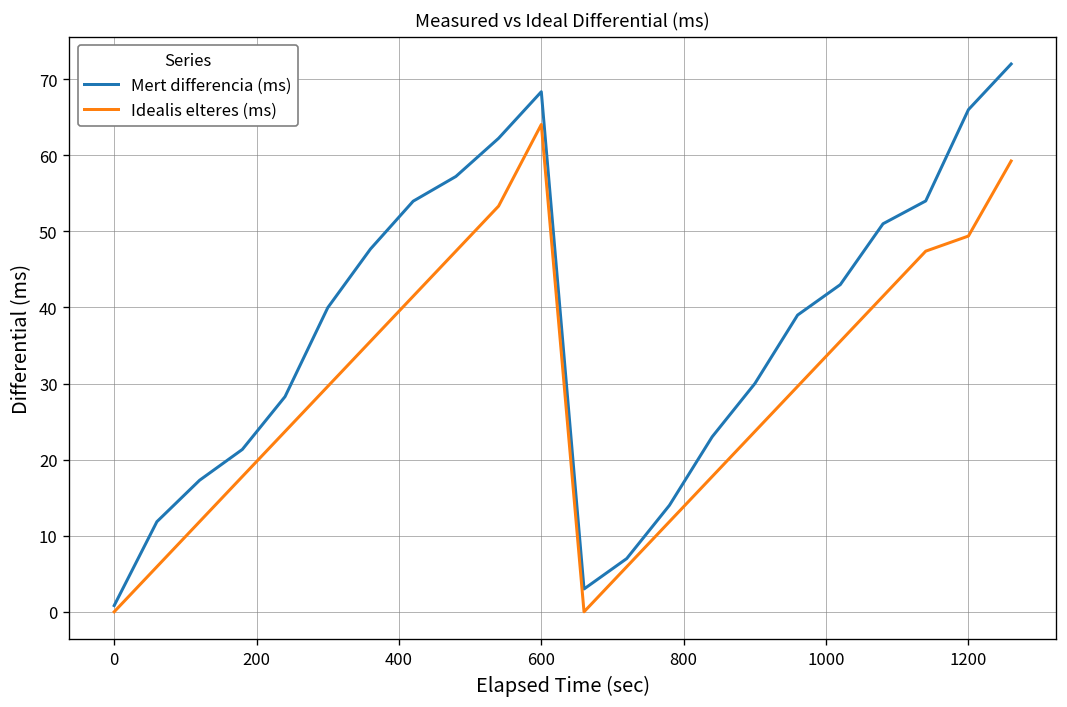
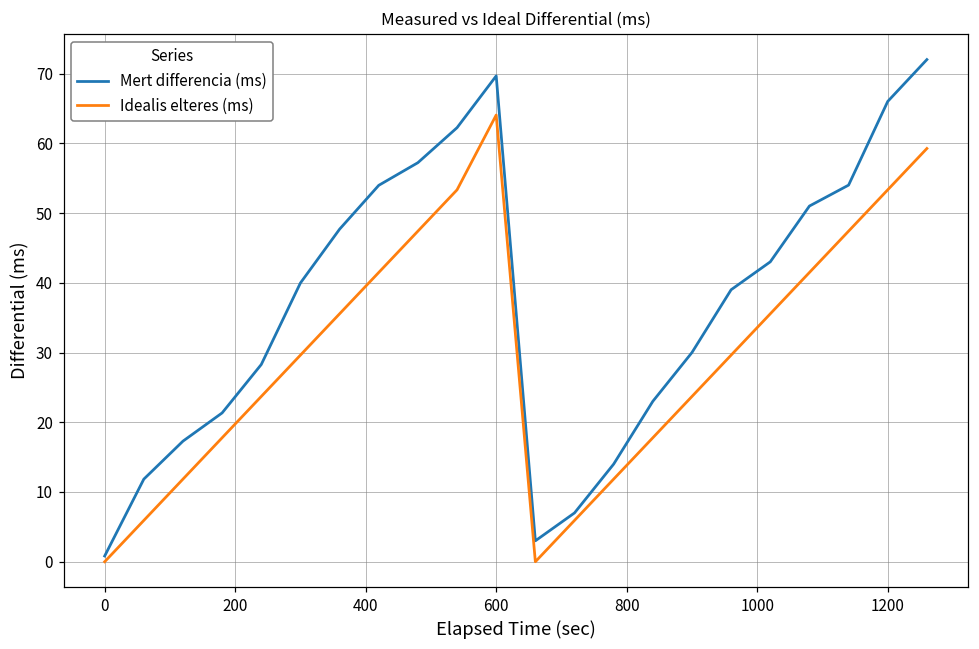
  {
    "Mert differencia (ms)": {
      "0": 1,
-     "600": 68,
+     "600": 70,
      "1200": 66
    },
    "Idealis elteres (ms)": {
      "0": 0,
      "600": 64,
-     "1200": 49
+     "1200": 53
    }
  }
